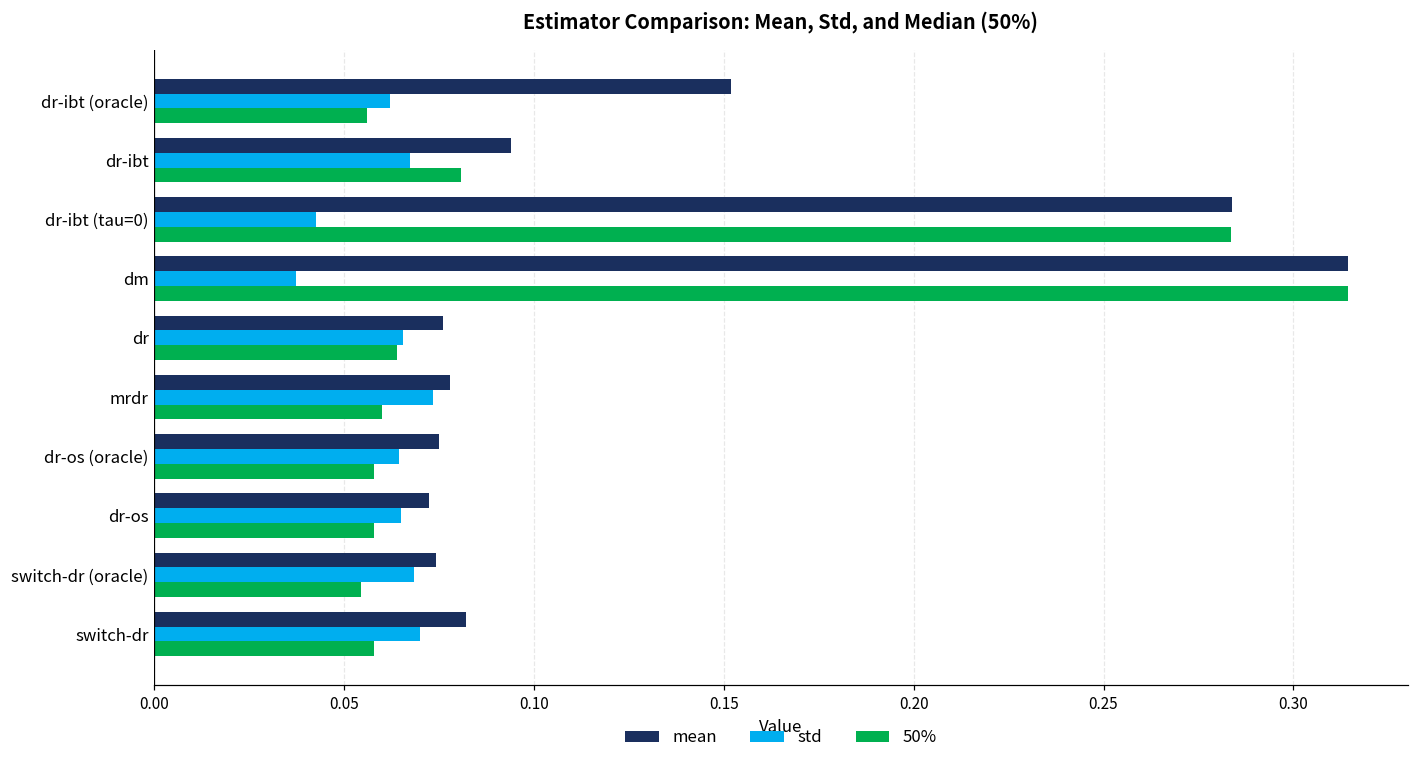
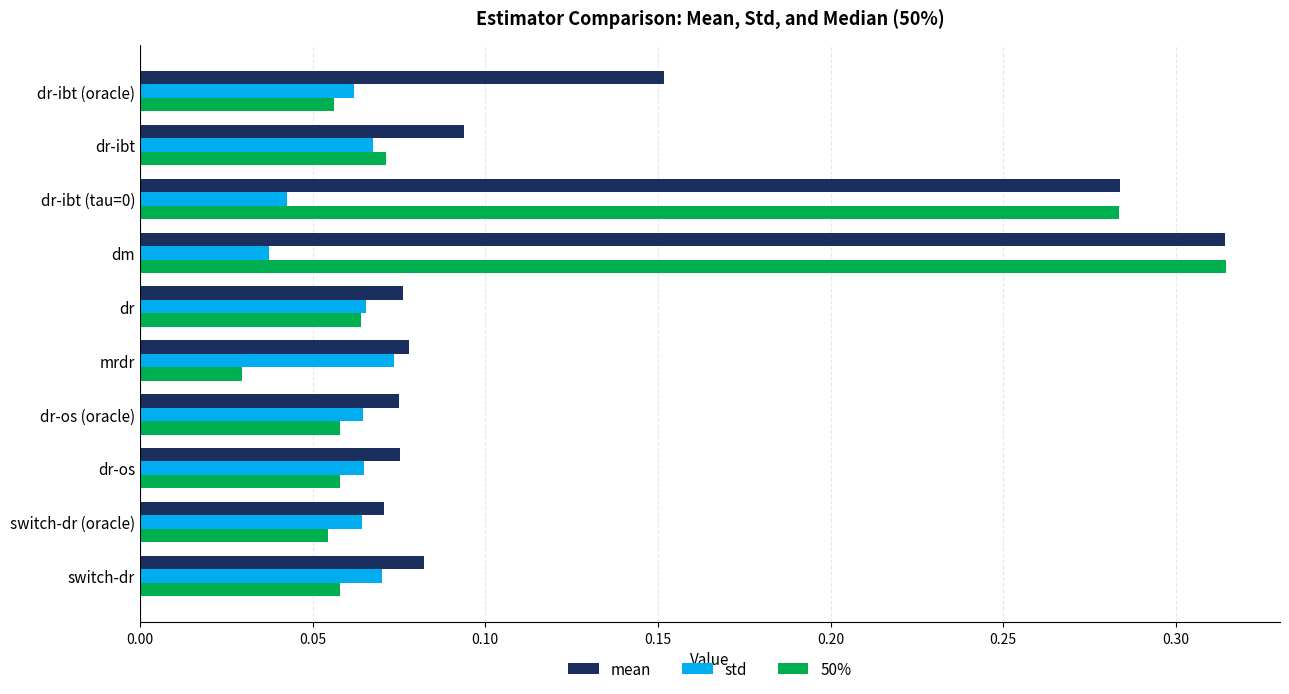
  {
    "mean": {
      "dr-ibt (oracle)": 0.152,
      "dr-ibt": 0.094,
      "dr-ibt (tau=0)": 0.284,
      "dm": 0.314,
      "dr": 0.076,
      "mrdr": 0.078,
      "dr-os (oracle)": 0.075,
-     "dr-os": 0.072,
-     "switch-dr (oracle)": 0.074,
+     "dr-os": 0.075,
+     "switch-dr (oracle)": 0.071,
      "switch-dr": 0.082
    },
    "std": {
      "dr-ibt (oracle)": 0.062,
      "dr-ibt": 0.068,
      "dr-ibt (tau=0)": 0.043,
      "dm": 0.037,
      "dr": 0.066,
      "mrdr": 0.073,
      "dr-os (oracle)": 0.065,
      "dr-os": 0.065,
-     "switch-dr (oracle)": 0.069,
+     "switch-dr (oracle)": 0.064,
      "switch-dr": 0.070
    },
    "50%": {
      "dr-ibt (oracle)": 0.056,
-     "dr-ibt": 0.081,
+     "dr-ibt": 0.071,
      "dr-ibt (tau=0)": 0.284,
      "dm": 0.314,
      "dr": 0.064,
-     "mrdr": 0.060,
+     "mrdr": 0.030,
      "dr-os (oracle)": 0.058,
      "dr-os": 0.058,
      "switch-dr (oracle)": 0.054,
      "switch-dr": 0.058
    }
  }
